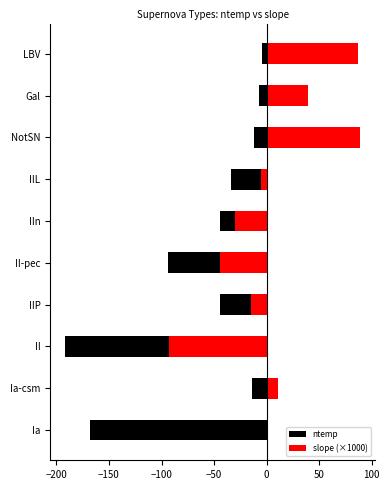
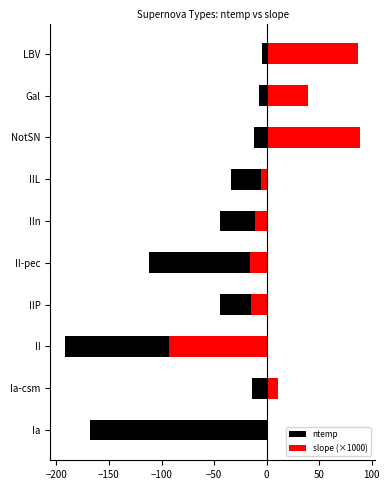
  {
    "ntemp": {
      "LBV": -4,
      "Gal": -7,
      "NotSN": -12,
      "IIL": -34,
      "IIn": -44,
-     "II-pec": -94,
+     "II-pec": -112,
      "IIP": -44,
      "II": -192,
      "Ia-csm": -14,
      "Ia": -168
    },
    "slope (×1000)": {
      "LBV": 87,
      "Gal": 39,
      "NotSN": 89,
-     "IIn": -30,
-     "II-pec": -44,
+     "IIn": -11,
+     "II-pec": -16,
      "Ia-csm": 11
    }
  }
